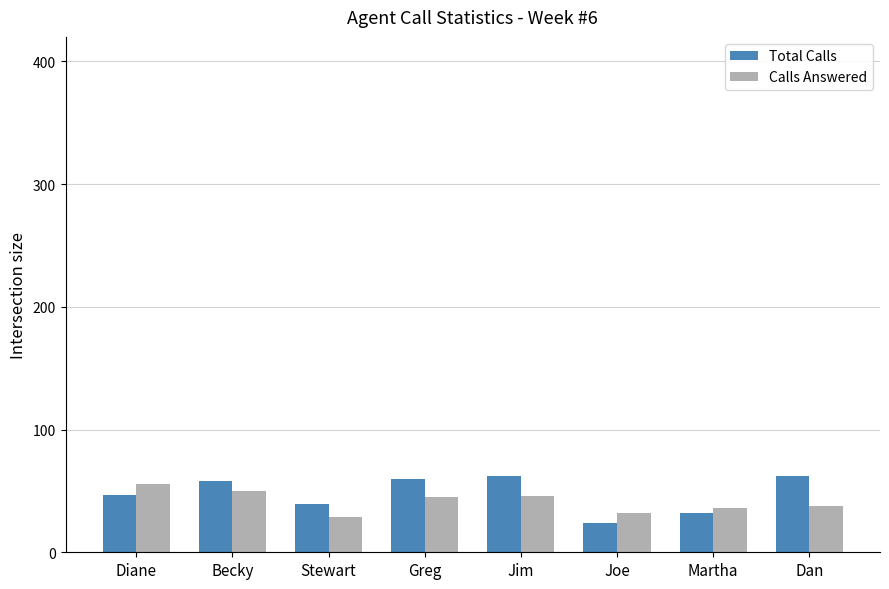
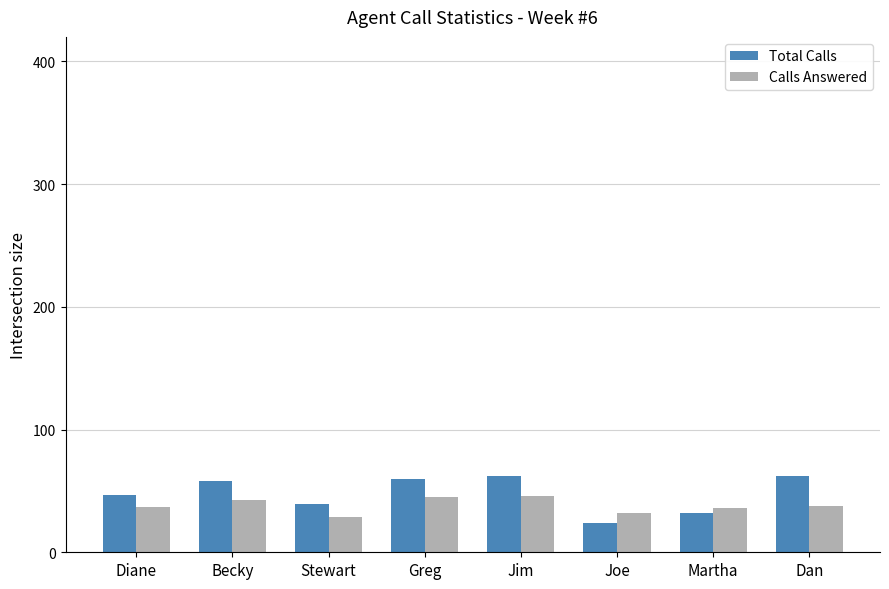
  {
    "Total Calls": {
      "Diane": 47,
      "Becky": 58,
      "Stewart": 39,
      "Greg": 60,
      "Jim": 62,
      "Joe": 24,
      "Martha": 32,
      "Dan": 62
    },
    "Calls Answered": {
-     "Diane": 56,
-     "Becky": 50,
+     "Diane": 37,
+     "Becky": 43,
      "Stewart": 29,
      "Greg": 45,
      "Jim": 46,
      "Joe": 32,
      "Martha": 36,
      "Dan": 38
    }
  }
